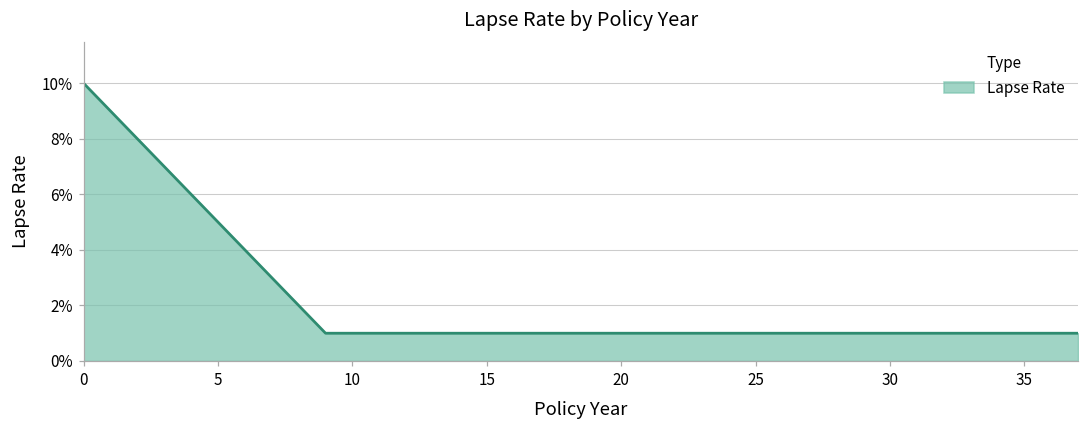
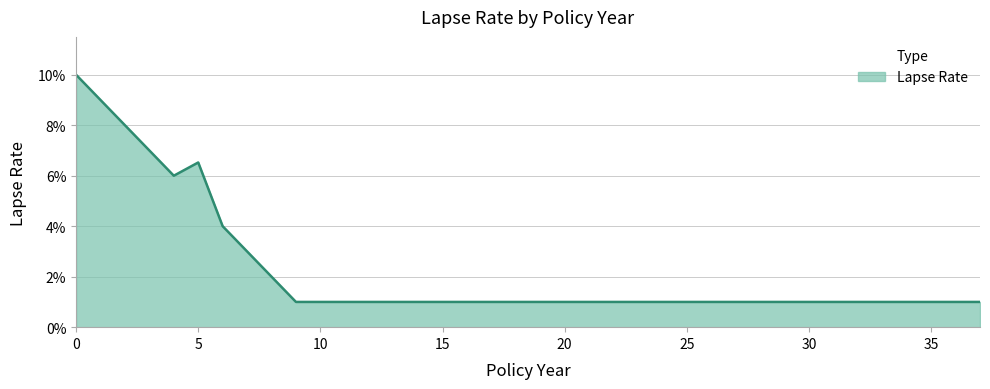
  {
    "0": "10.0%",
-   "5": "5.0%",
+   "5": "6.5%",
    "10": "1.0%",
    "15": "1.0%",
    "20": "1.0%",
    "25": "1.0%",
    "30": "1.0%",
    "35": "1.0%"
  }
